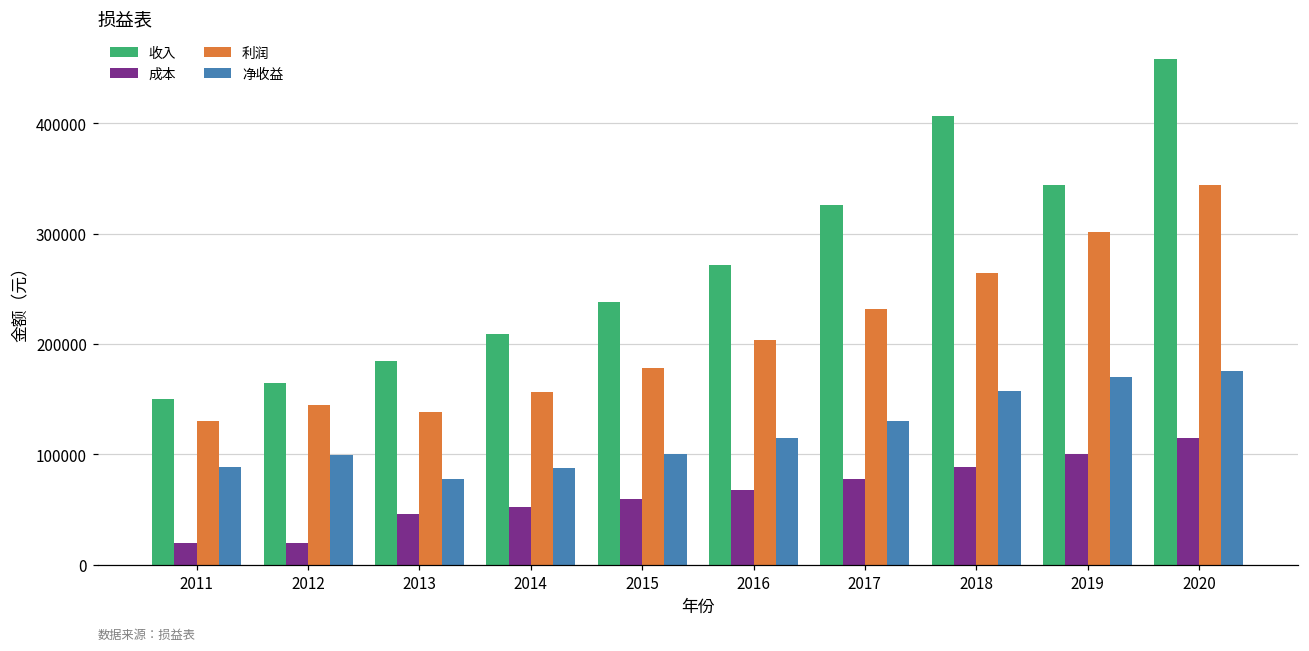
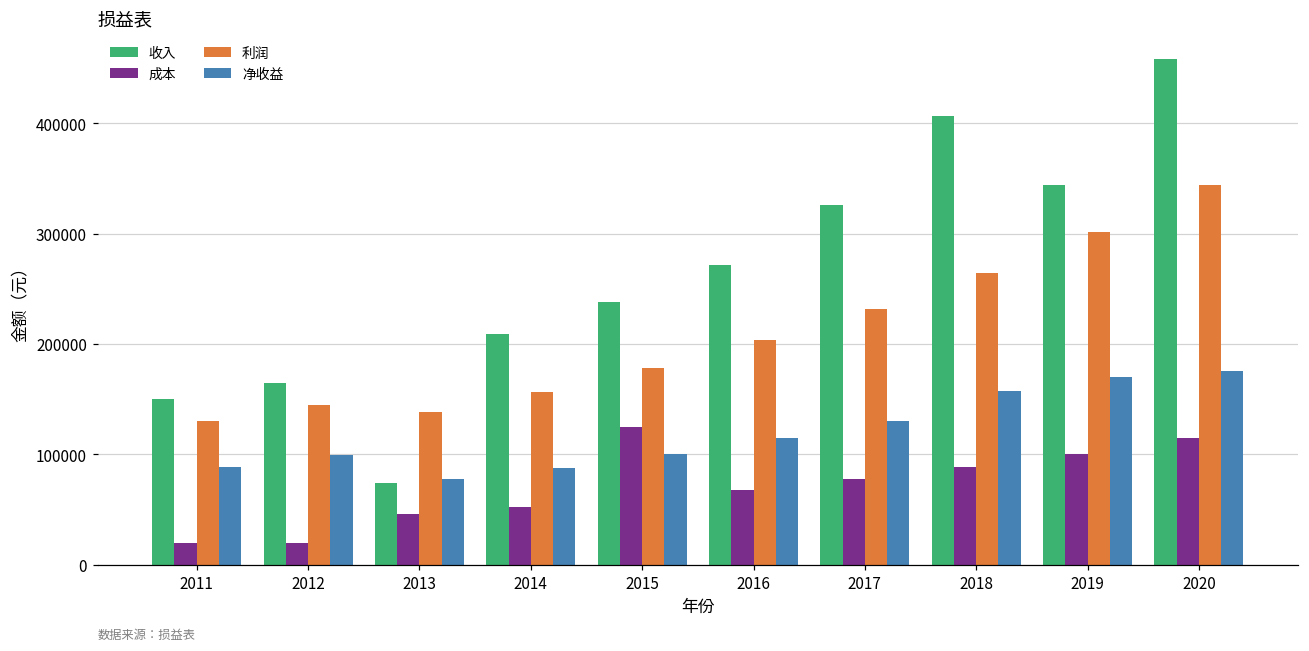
  {
    "收入": {
      "2011": 150000,
      "2012": 165000,
-     "2013": 185000,
+     "2013": 74000,
      "2014": 209000,
      "2015": 238000,
      "2016": 271000,
      "2017": 326000,
      "2018": 407000,
      "2019": 344000,
      "2020": 458000
    },
    "成本": {
      "2011": 20000,
      "2012": 20000,
      "2013": 46000,
      "2014": 52000,
-     "2015": 60000,
+     "2015": 125000,
      "2016": 68000,
      "2017": 77000,
      "2018": 88000,
      "2019": 101000,
      "2020": 115000
    },
    "利润": {
      "2011": 130000,
      "2012": 145000,
      "2013": 139000,
      "2014": 157000,
      "2015": 179000,
      "2016": 204000,
      "2017": 232000,
      "2018": 265000,
      "2019": 302000,
      "2020": 344000
    },
    "净收益": {
      "2011": 88000,
      "2012": 99000,
      "2013": 78000,
      "2014": 88000,
      "2015": 100000,
      "2016": 114000,
      "2017": 131000,
      "2018": 158000,
      "2019": 170000,
      "2020": 176000
    }
  }
